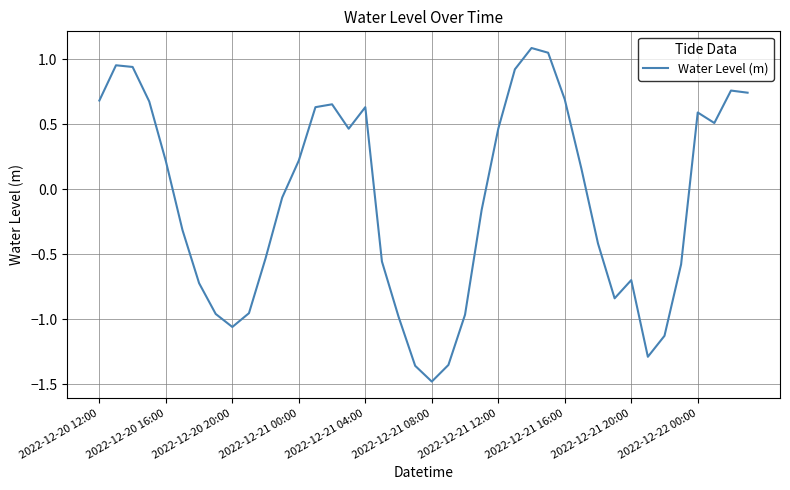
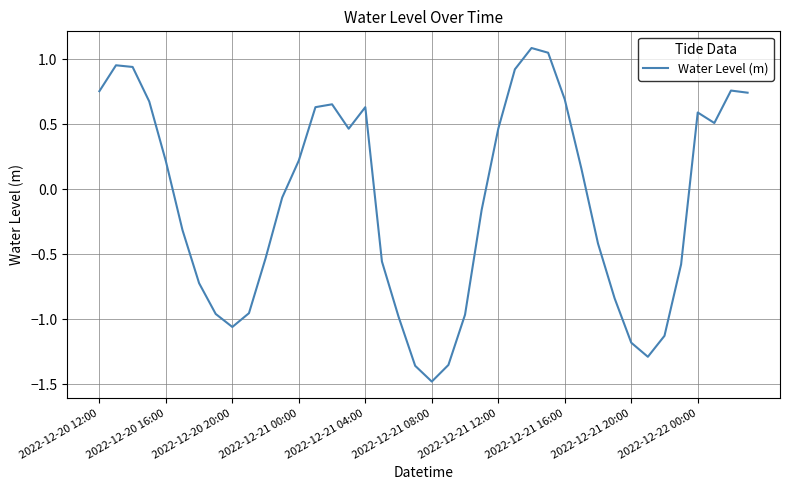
  {
-   "2022-12-20 12:00": 0.68,
+   "2022-12-20 12:00": 0.75,
    "2022-12-20 16:00": 0.22,
    "2022-12-20 20:00": -1.06,
    "2022-12-21 00:00": 0.22,
    "2022-12-21 04:00": 0.63,
    "2022-12-21 08:00": -1.48,
    "2022-12-21 12:00": 0.47,
    "2022-12-21 16:00": 0.69,
-   "2022-12-21 20:00": -0.70,
+   "2022-12-21 20:00": -1.18,
    "2022-12-22 00:00": 0.59
  }
